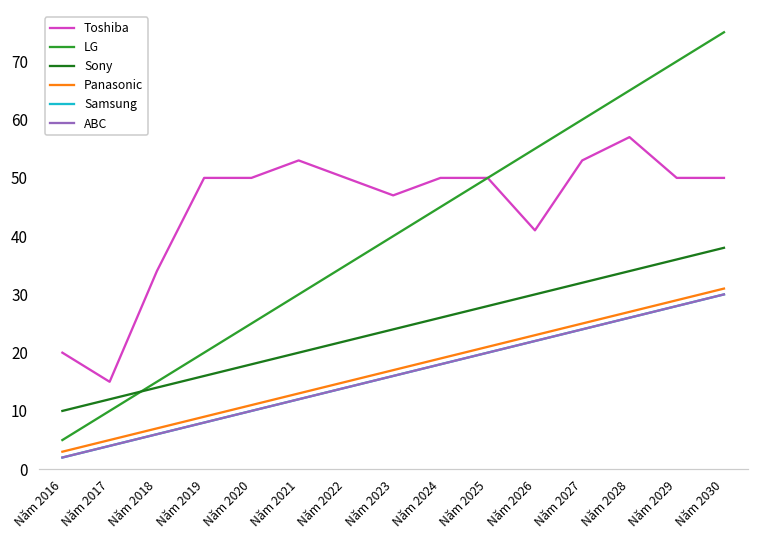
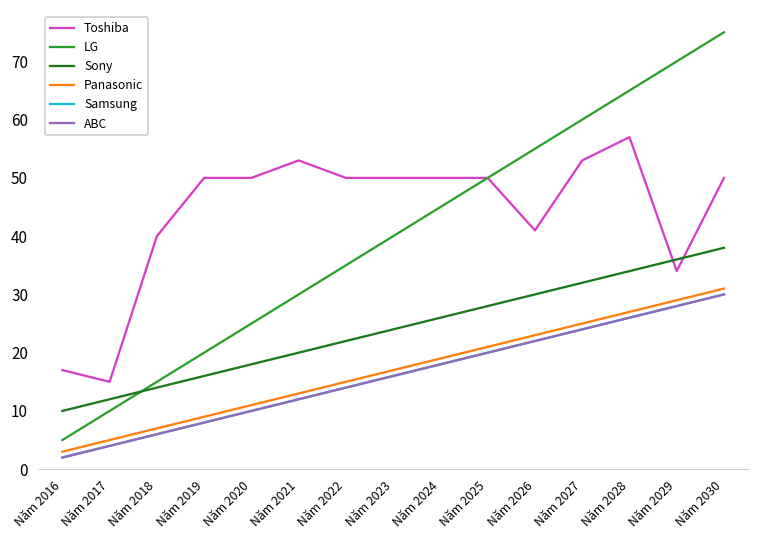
  {
    "Toshiba": {
-     "Năm 2016": 20,
+     "Năm 2016": 17,
      "Năm 2017": 15,
-     "Năm 2018": 34,
+     "Năm 2018": 40,
      "Năm 2019": 50,
      "Năm 2020": 50,
      "Năm 2021": 53,
      "Năm 2022": 50,
-     "Năm 2023": 47,
+     "Năm 2023": 50,
      "Năm 2024": 50,
      "Năm 2026": 41,
      "Năm 2027": 53,
      "Năm 2028": 57,
-     "Năm 2029": 50,
+     "Năm 2029": 34,
      "Năm 2030": 50
    },
    "Panasonic": {
      "Năm 2016": 3,
      "Năm 2017": 5,
      "Năm 2018": 7,
      "Năm 2019": 9,
      "Năm 2020": 11,
      "Năm 2021": 13,
      "Năm 2022": 15,
      "Năm 2023": 17,
      "Năm 2024": 19,
      "Năm 2025": 21,
      "Năm 2026": 23,
      "Năm 2027": 25,
      "Năm 2028": 27,
      "Năm 2029": 29,
      "Năm 2030": 31
    },
    "ABC": {
      "Năm 2016": 2,
      "Năm 2017": 4,
      "Năm 2018": 6,
      "Năm 2019": 8,
      "Năm 2020": 10,
      "Năm 2021": 12,
      "Năm 2022": 14,
      "Năm 2023": 16,
      "Năm 2024": 18,
      "Năm 2025": 20,
      "Năm 2026": 22,
      "Năm 2027": 24,
      "Năm 2028": 26,
      "Năm 2029": 28,
      "Năm 2030": 30
    }
  }
